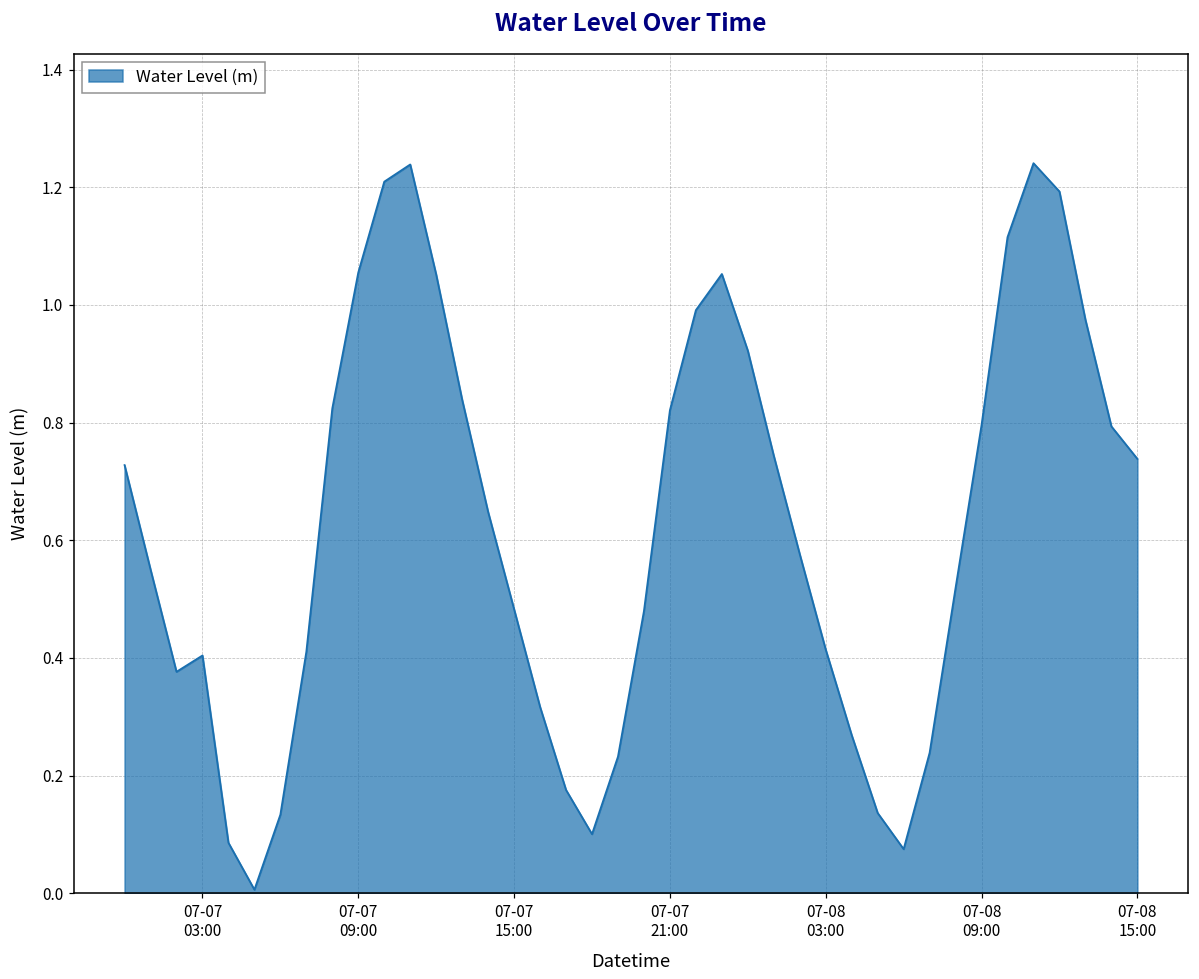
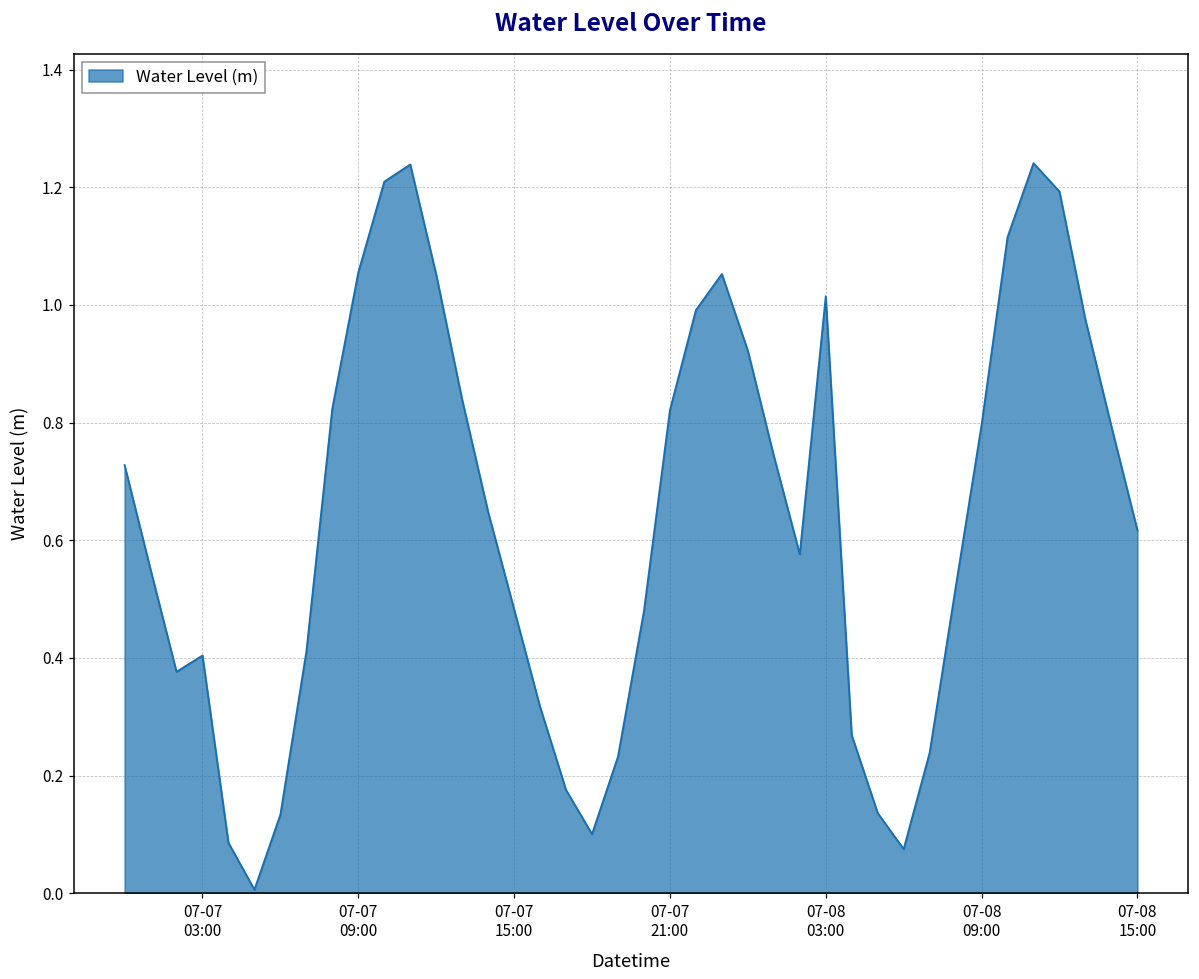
  {
    "07-07 03:00": 0.40,
    "07-07 09:00": 1.06,
    "07-07 15:00": 0.48,
    "07-07 21:00": 0.82,
-   "07-08 03:00": 0.41,
+   "07-08 03:00": 1.01,
    "07-08 09:00": 0.80,
-   "07-08 15:00": 0.74
+   "07-08 15:00": 0.62
  }
